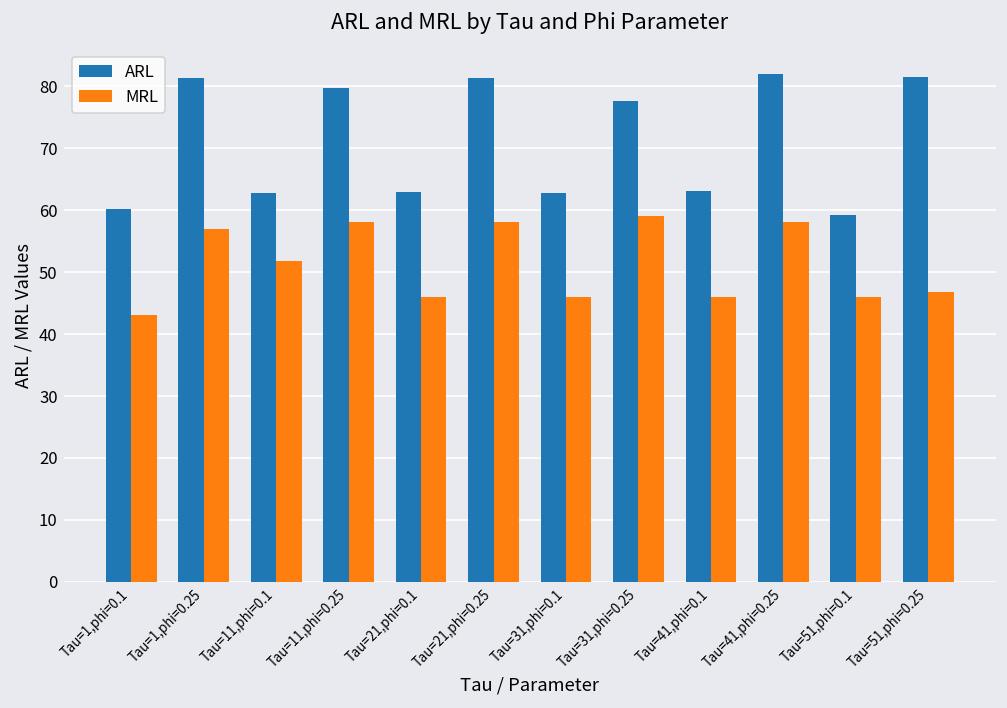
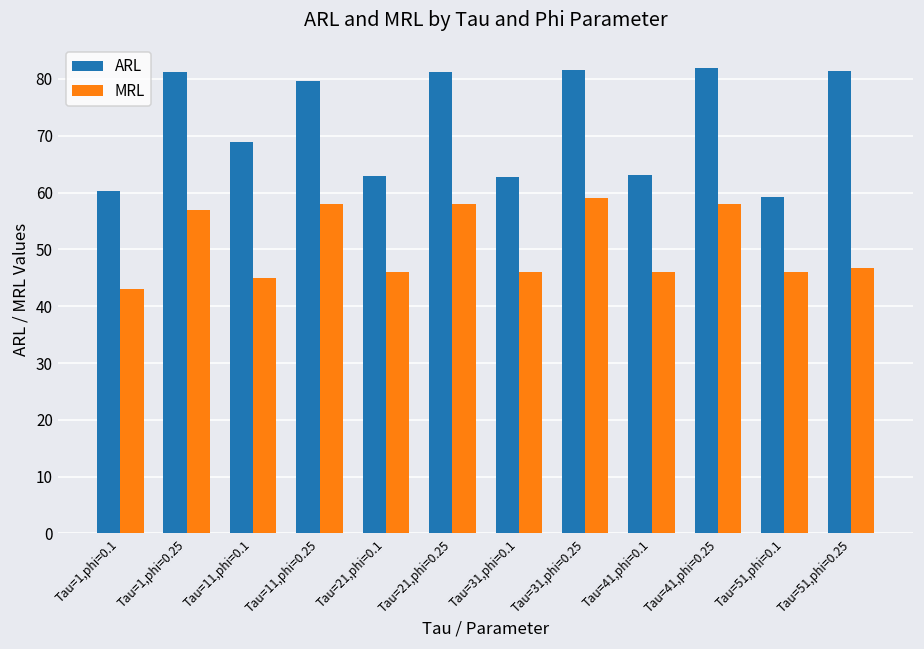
  {
    "ARL": {
      "Tau=1,phi=0.1": 60,
      "Tau=1,phi=0.25": 81,
-     "Tau=11,phi=0.1": 63,
+     "Tau=11,phi=0.1": 69,
      "Tau=11,phi=0.25": 80,
      "Tau=21,phi=0.1": 63,
      "Tau=21,phi=0.25": 81,
      "Tau=31,phi=0.1": 63,
-     "Tau=31,phi=0.25": 78,
+     "Tau=31,phi=0.25": 82,
      "Tau=41,phi=0.1": 63,
      "Tau=41,phi=0.25": 82,
      "Tau=51,phi=0.1": 59,
      "Tau=51,phi=0.25": 81
    },
    "MRL": {
      "Tau=1,phi=0.1": 43,
      "Tau=1,phi=0.25": 57,
-     "Tau=11,phi=0.1": 52,
+     "Tau=11,phi=0.1": 45,
      "Tau=11,phi=0.25": 58,
      "Tau=21,phi=0.1": 46,
      "Tau=21,phi=0.25": 58,
      "Tau=31,phi=0.1": 46,
      "Tau=31,phi=0.25": 59,
      "Tau=41,phi=0.1": 46,
      "Tau=41,phi=0.25": 58,
      "Tau=51,phi=0.1": 46,
      "Tau=51,phi=0.25": 47
    }
  }
